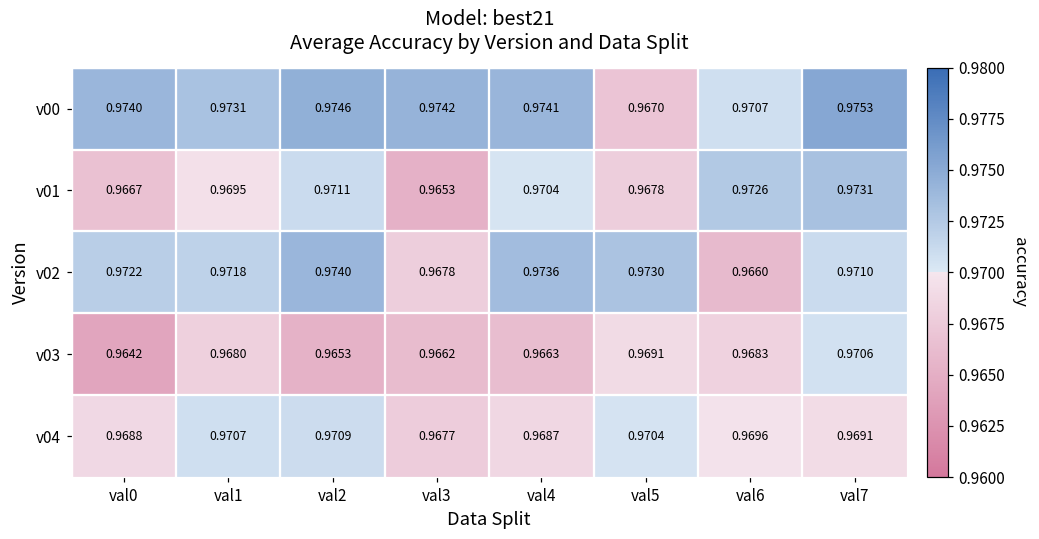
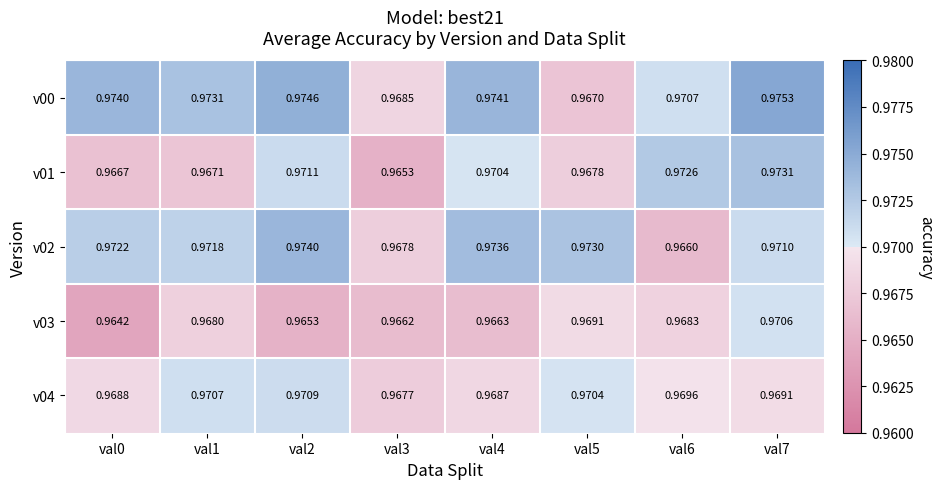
  {
    "v00": {
      "val0": 0.9740,
      "val1": 0.9731,
      "val2": 0.9746,
-     "val3": 0.9742,
+     "val3": 0.9685,
      "val4": 0.9741,
      "val5": 0.9670,
      "val6": 0.9707,
      "val7": 0.9753
    },
    "v01": {
      "val0": 0.9667,
-     "val1": 0.9695,
+     "val1": 0.9671,
      "val2": 0.9711,
      "val3": 0.9653,
      "val4": 0.9704,
      "val5": 0.9678,
      "val6": 0.9726,
      "val7": 0.9731
    },
    "v02": {
      "val0": 0.9722,
      "val1": 0.9718,
      "val2": 0.9740,
      "val3": 0.9678,
      "val4": 0.9736,
      "val5": 0.9730,
      "val6": 0.9660,
      "val7": 0.9710
    },
    "v03": {
      "val0": 0.9642,
      "val1": 0.9680,
      "val2": 0.9653,
      "val3": 0.9662,
      "val4": 0.9663,
      "val5": 0.9691,
      "val6": 0.9683,
      "val7": 0.9706
    },
    "v04": {
      "val0": 0.9688,
      "val1": 0.9707,
      "val2": 0.9709,
      "val3": 0.9677,
      "val4": 0.9687,
      "val5": 0.9704,
      "val6": 0.9696,
      "val7": 0.9691
    }
  }
